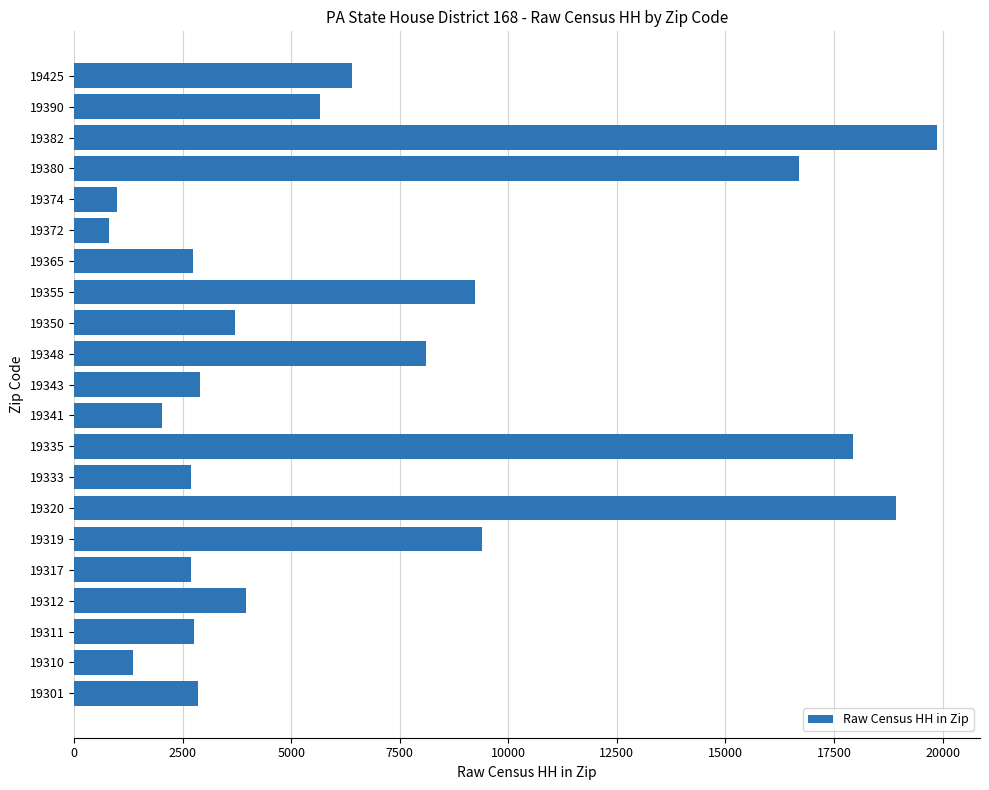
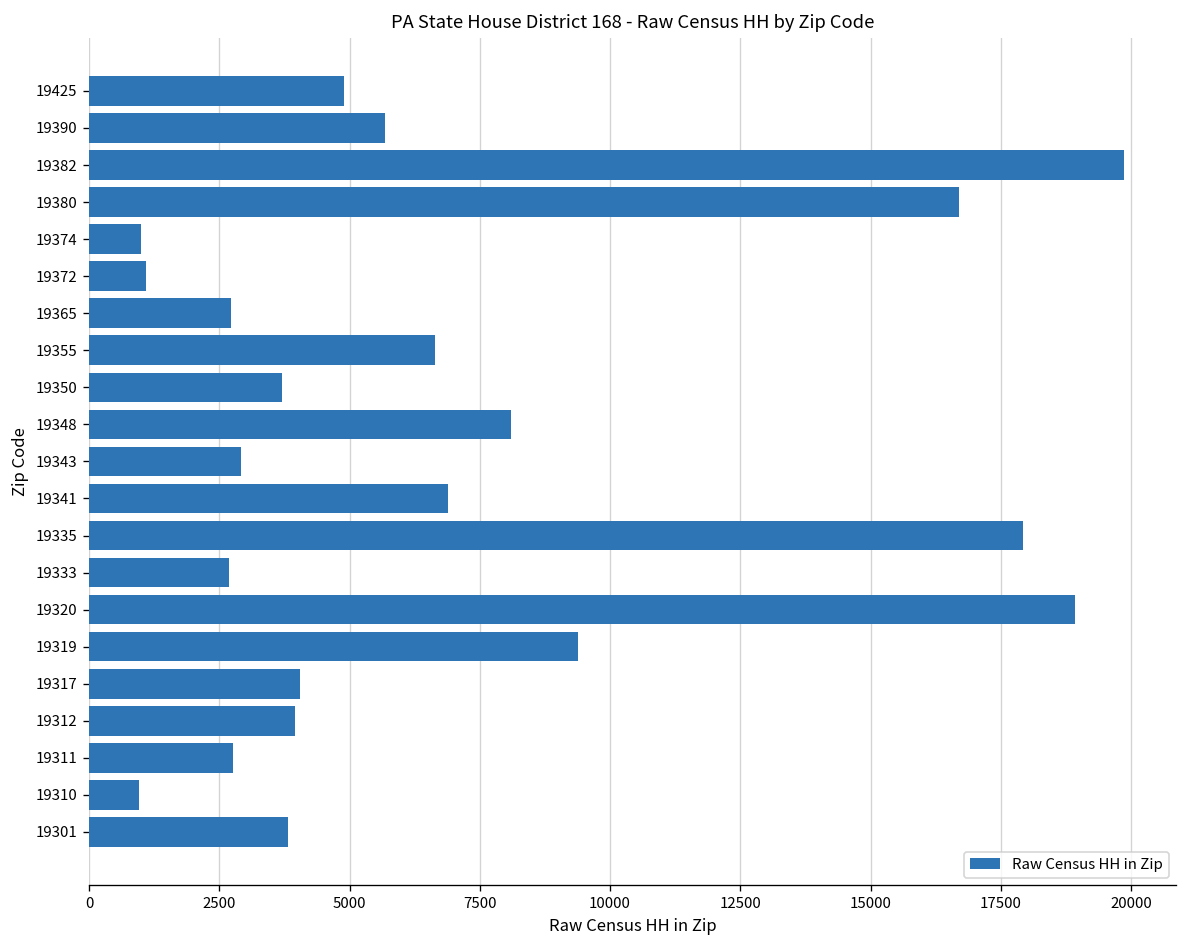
  {
-   "19425": 6400,
+   "19425": 4900,
    "19390": 5700,
    "19382": 19900,
    "19380": 16700,
    "19374": 1000,
-   "19372": 800,
+   "19372": 1100,
    "19365": 2700,
-   "19355": 9200,
+   "19355": 6600,
    "19350": 3700,
    "19348": 8100,
    "19343": 2900,
-   "19341": 2000,
+   "19341": 6900,
    "19335": 17900,
    "19333": 2700,
    "19320": 18900,
    "19319": 9400,
-   "19317": 2700,
+   "19317": 4100,
    "19312": 4000,
    "19311": 2800,
-   "19310": 1400,
-   "19301": 2900
+   "19310": 1000,
+   "19301": 3800
  }
